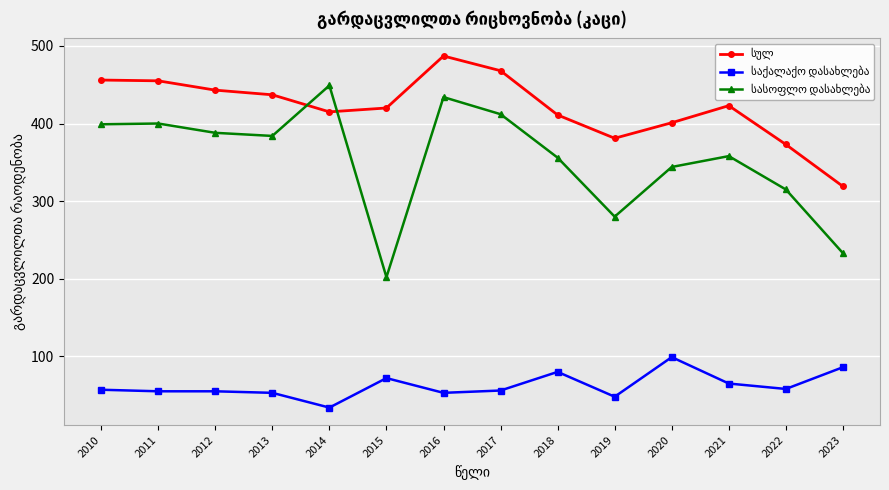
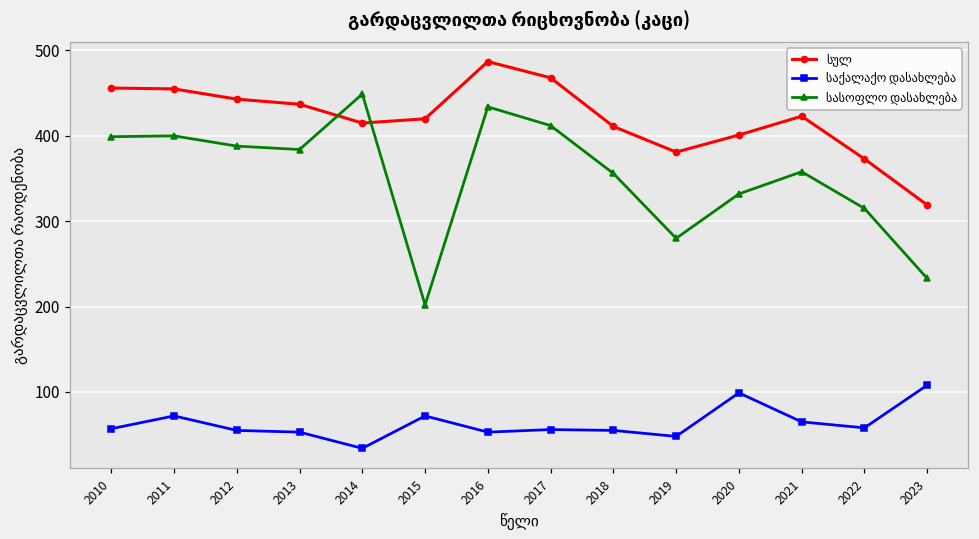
  {
    "სულ": {
      "2010": 460,
      "2011": 460,
      "2012": 440,
      "2013": 440,
      "2014": 420,
      "2015": 420,
      "2016": 490,
      "2017": 470,
      "2018": 410,
      "2019": 380,
      "2020": 400,
      "2021": 420,
      "2022": 370,
      "2023": 320
    },
    "საქალაქო დასახლება": {
      "2010": 60,
-     "2011": 60,
+     "2011": 70,
      "2012": 60,
      "2013": 50,
      "2014": 30,
      "2015": 70,
      "2016": 50,
      "2017": 60,
-     "2018": 80,
+     "2018": 60,
      "2019": 50,
      "2020": 100,
      "2021": 70,
      "2022": 60,
-     "2023": 90
+     "2023": 110
    },
    "სასოფლო დასახლება": {
      "2010": 400,
      "2011": 400,
      "2012": 390,
      "2013": 380,
      "2014": 450,
      "2015": 200,
      "2016": 430,
      "2017": 410,
      "2018": 360,
      "2019": 280,
-     "2020": 340,
+     "2020": 330,
      "2021": 360,
      "2022": 320,
      "2023": 230
    }
  }
